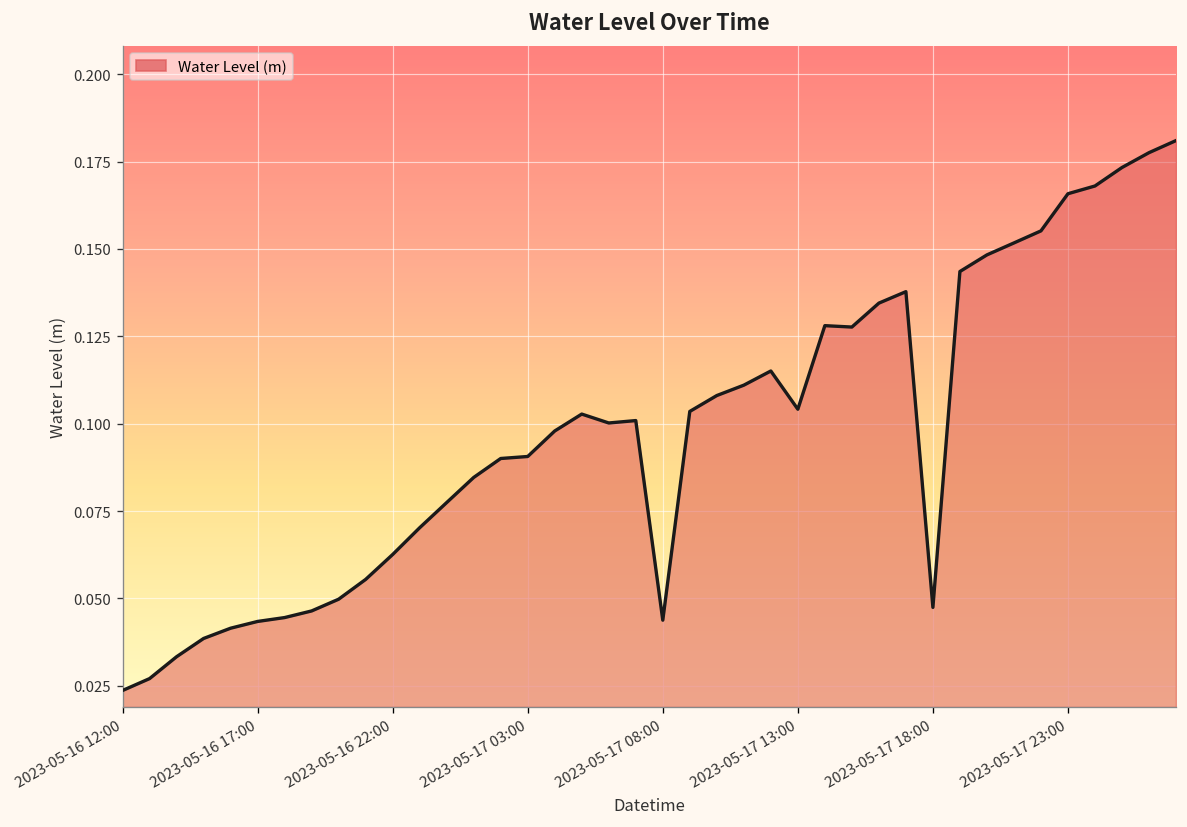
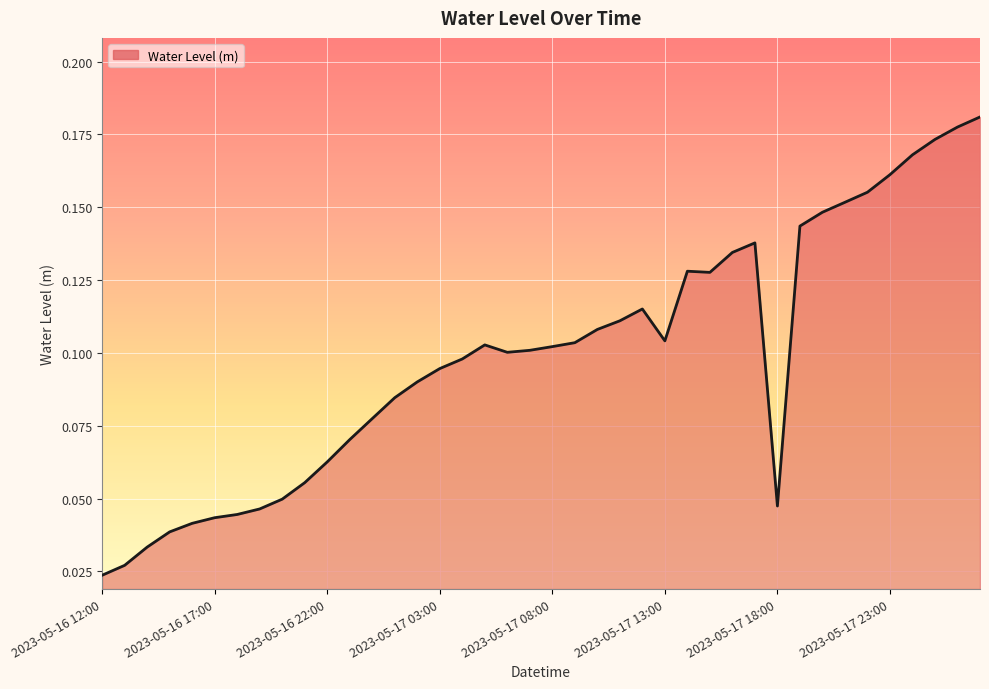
  {
    "2023-05-16 12:00": 0.024,
    "2023-05-16 17:00": 0.043,
    "2023-05-16 22:00": 0.063,
-   "2023-05-17 03:00": 0.091,
-   "2023-05-17 08:00": 0.044,
+   "2023-05-17 03:00": 0.095,
+   "2023-05-17 08:00": 0.102,
    "2023-05-17 13:00": 0.104,
    "2023-05-17 18:00": 0.047,
-   "2023-05-17 23:00": 0.166
+   "2023-05-17 23:00": 0.161
  }
